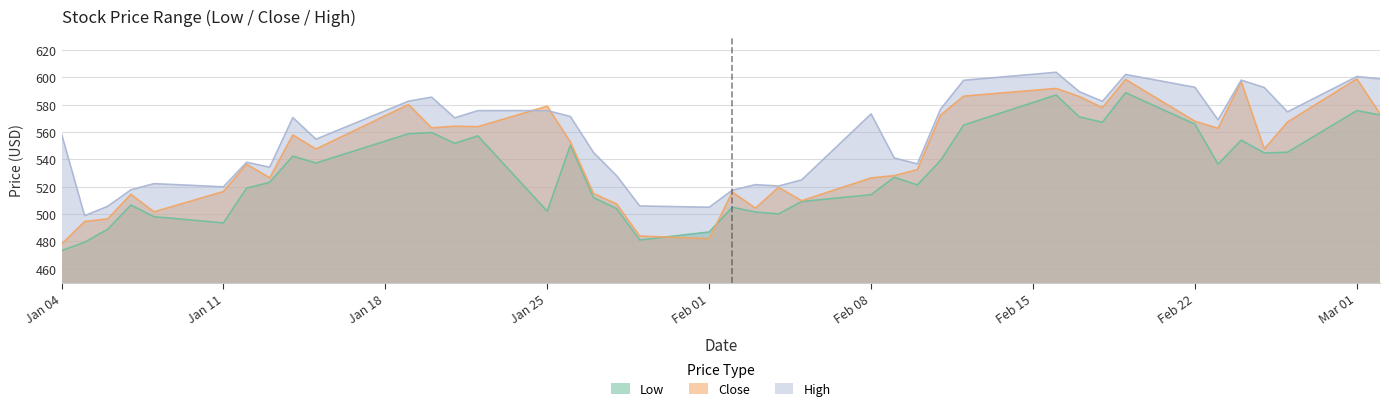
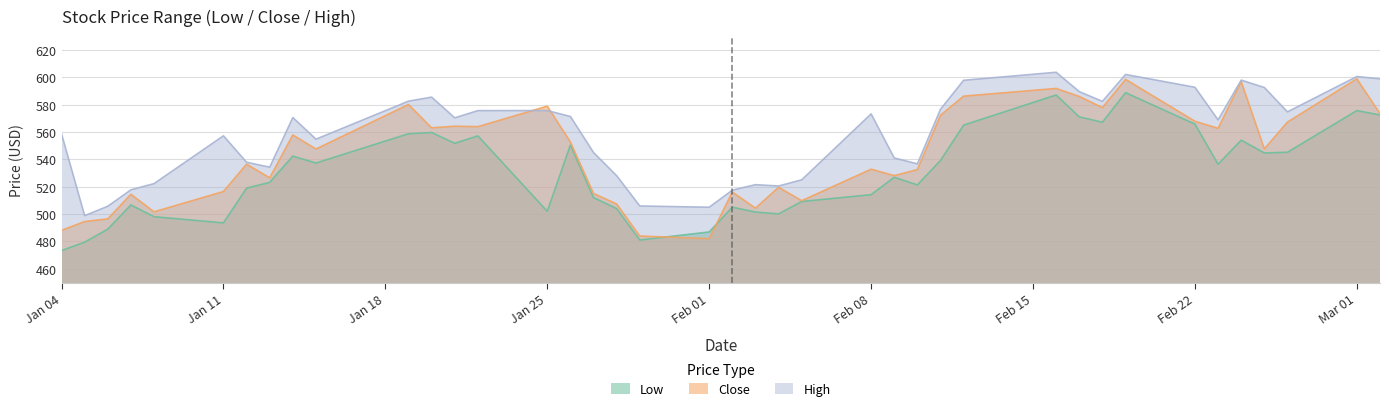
  {
    "Low": {
      "Jan 04": 473,
      "Jan 11": 494,
      "Jan 25": 502,
      "Feb 01": 487,
      "Feb 08": 514,
      "Feb 22": 566,
      "Mar 01": 576
    },
    "Close": {
-     "Jan 04": 478,
+     "Jan 04": 488,
      "Jan 11": 516,
      "Jan 25": 579,
      "Feb 01": 482,
-     "Feb 08": 526,
+     "Feb 08": 533,
      "Feb 22": 568
    },
    "High": {
      "Jan 04": 559,
-     "Jan 11": 520,
+     "Jan 11": 557,
      "Jan 25": 576,
      "Feb 01": 505,
      "Feb 08": 573,
      "Feb 22": 593
    }
  }
